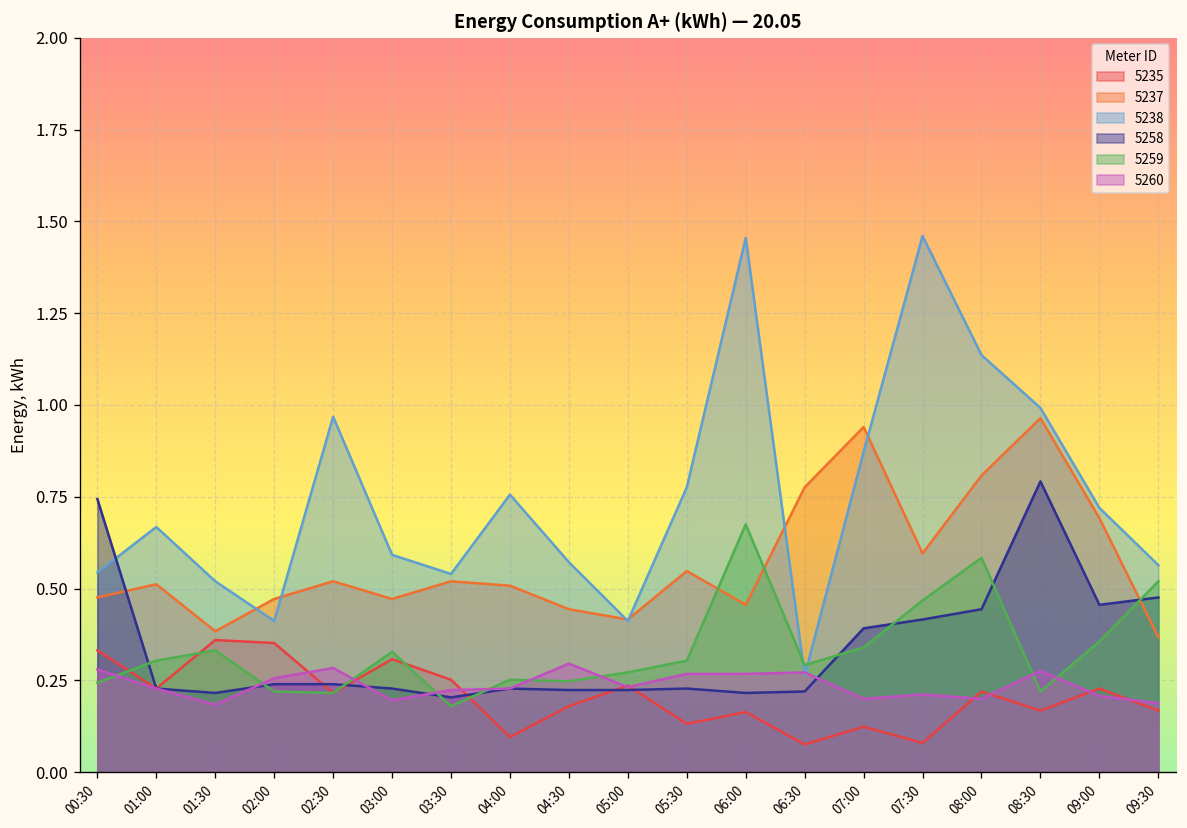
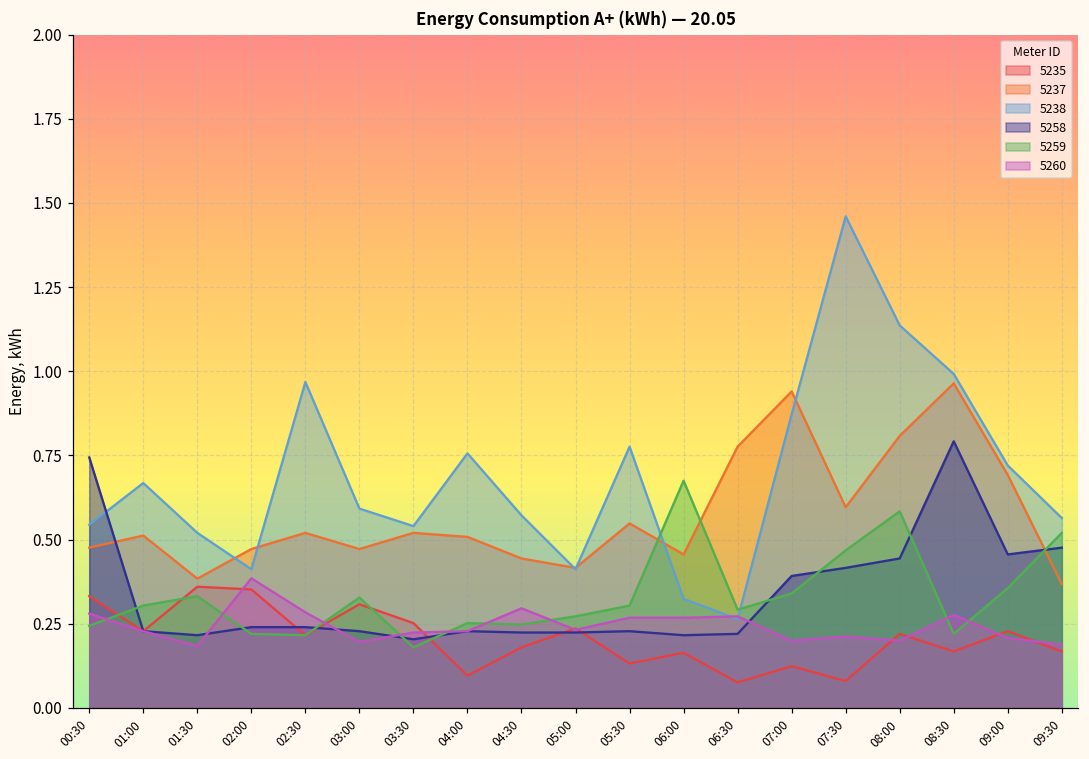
  {
    "5238": {
      "00:30": 0.54,
      "01:00": 0.67,
      "01:30": 0.52,
      "02:00": 0.41,
      "02:30": 0.97,
      "03:00": 0.59,
      "03:30": 0.54,
      "04:00": 0.76,
      "04:30": 0.57,
      "05:30": 0.78,
-     "06:00": 1.46,
+     "06:00": 0.32,
      "07:00": 0.87,
      "07:30": 1.46,
      "08:00": 1.14,
      "08:30": 0.99,
      "09:00": 0.72,
      "09:30": 0.56
    },
    "5258": {
      "00:30": 0.74,
      "01:30": 0.22,
      "02:00": 0.24,
      "02:30": 0.24,
      "03:00": 0.23,
      "03:30": 0.20,
      "04:30": 0.22,
      "05:30": 0.23,
      "06:00": 0.22,
      "06:30": 0.22,
      "07:00": 0.39,
      "07:30": 0.42,
      "08:00": 0.44,
      "08:30": 0.79,
      "09:00": 0.46,
      "09:30": 0.48
    },
    "5259": {
      "00:30": 0.24,
      "01:00": 0.30,
      "01:30": 0.33,
      "02:00": 0.22,
      "03:00": 0.33,
      "03:30": 0.18,
      "04:00": 0.25,
      "04:30": 0.25,
      "05:00": 0.27,
      "05:30": 0.30,
      "06:00": 0.68,
      "06:30": 0.29,
      "07:00": 0.34,
      "07:30": 0.47,
      "08:00": 0.58,
      "08:30": 0.22,
      "09:00": 0.36,
      "09:30": 0.52
    },
    "5260": {
      "00:30": 0.28,
      "01:30": 0.18,
-     "02:00": 0.26,
+     "02:00": 0.39,
      "02:30": 0.28,
      "03:00": 0.20,
      "03:30": 0.22,
      "04:30": 0.30,
      "05:30": 0.27,
      "06:00": 0.27,
      "07:00": 0.20,
      "07:30": 0.21,
      "08:00": 0.20,
      "08:30": 0.28,
      "09:00": 0.21,
      "09:30": 0.19
    }
  }
